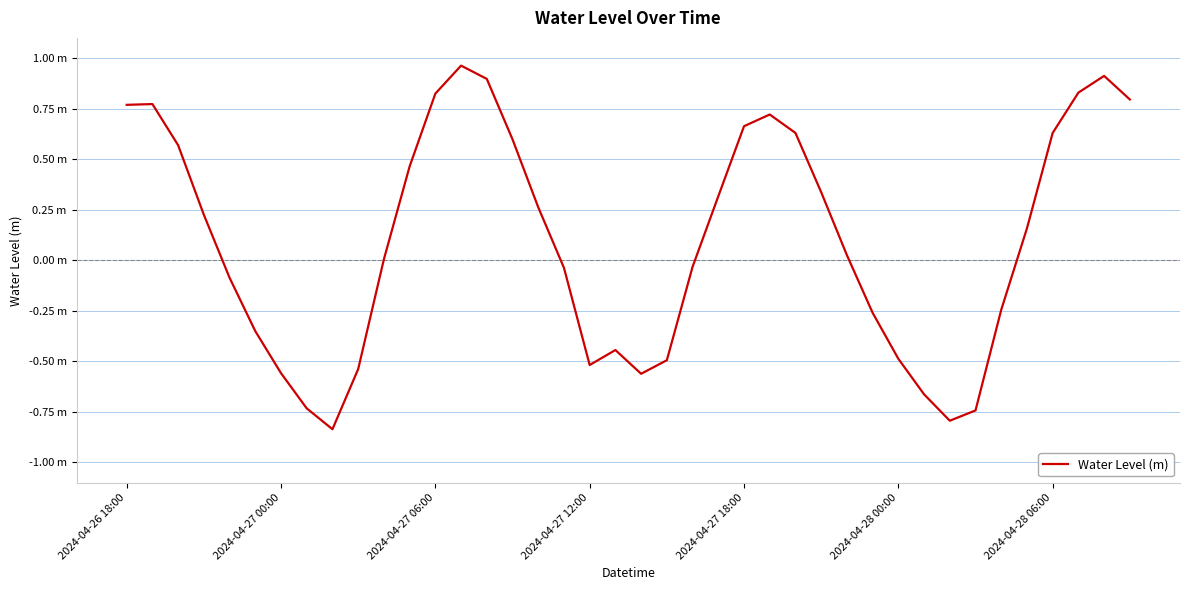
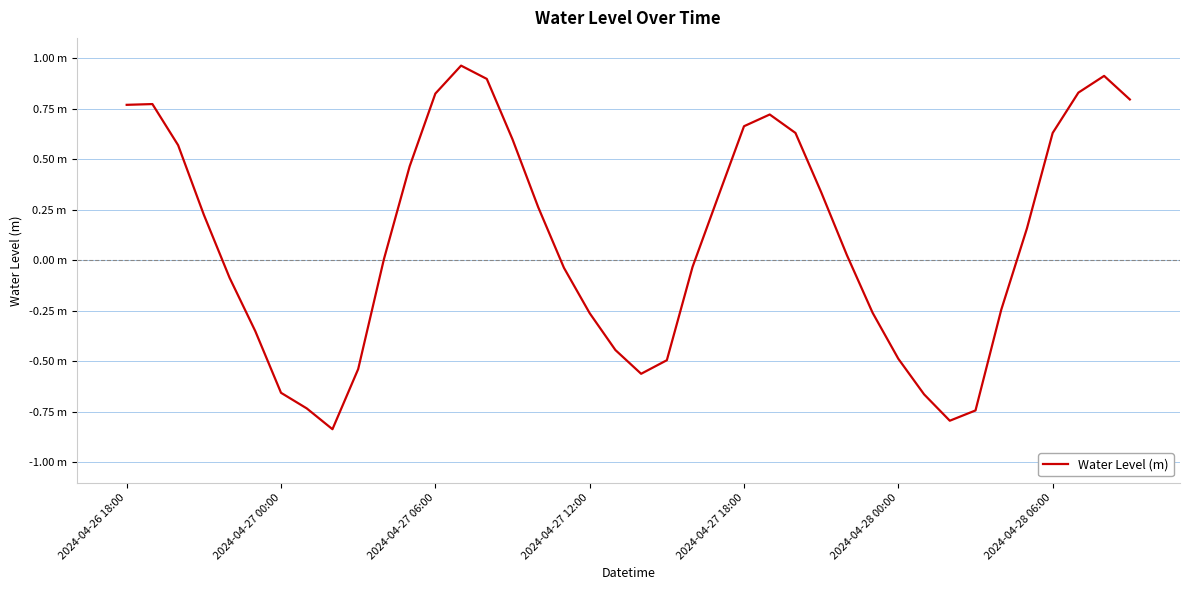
  {
    "2024-04-26 18:00": "0.77 m",
-   "2024-04-27 00:00": "-0.56 m",
+   "2024-04-27 00:00": "-0.66 m",
    "2024-04-27 06:00": "0.82 m",
-   "2024-04-27 12:00": "-0.52 m",
+   "2024-04-27 12:00": "-0.26 m",
    "2024-04-27 18:00": "0.66 m",
    "2024-04-28 00:00": "-0.49 m",
    "2024-04-28 06:00": "0.63 m"
  }
